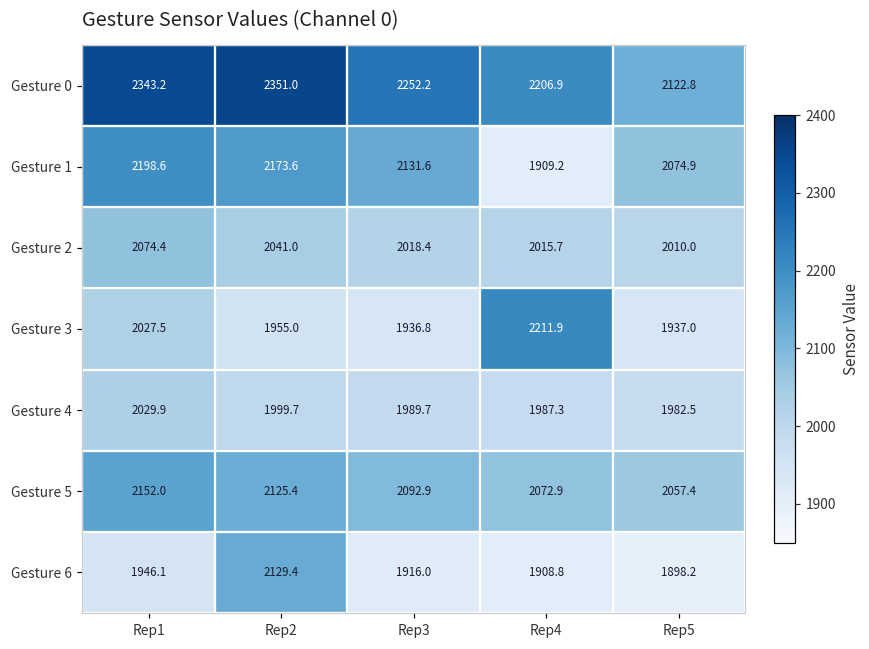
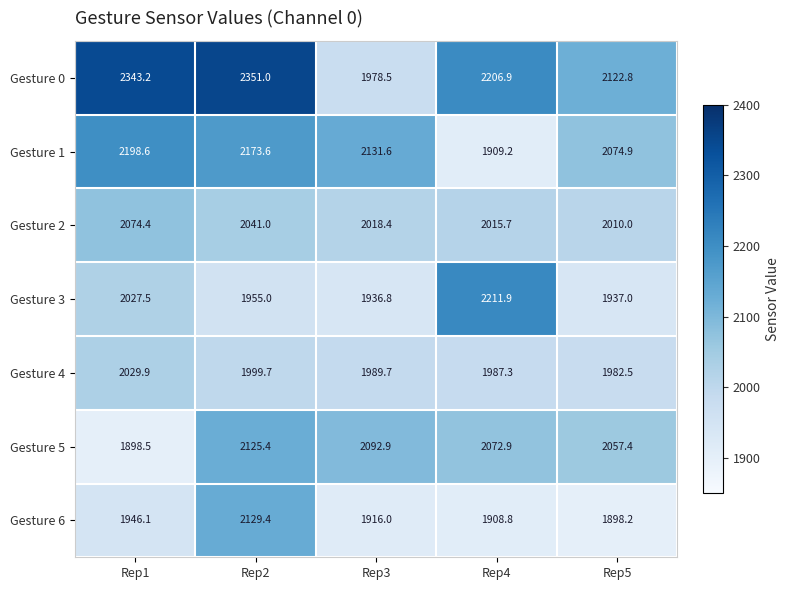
  {
    "Gesture 0": {
      "Rep1": 2343.2,
      "Rep2": 2351.0,
-     "Rep3": 2252.2,
+     "Rep3": 1978.5,
      "Rep4": 2206.9,
      "Rep5": 2122.8
    },
    "Gesture 1": {
      "Rep1": 2198.6,
      "Rep2": 2173.6,
      "Rep3": 2131.6,
      "Rep4": 1909.2,
      "Rep5": 2074.9
    },
    "Gesture 2": {
      "Rep1": 2074.4,
      "Rep2": 2041.0,
      "Rep3": 2018.4,
      "Rep4": 2015.7,
      "Rep5": 2010.0
    },
    "Gesture 3": {
      "Rep1": 2027.5,
      "Rep2": 1955.0,
      "Rep3": 1936.8,
      "Rep4": 2211.9,
      "Rep5": 1937.0
    },
    "Gesture 4": {
      "Rep1": 2029.9,
      "Rep2": 1999.7,
      "Rep3": 1989.7,
      "Rep4": 1987.3,
      "Rep5": 1982.5
    },
    "Gesture 5": {
-     "Rep1": 2152.0,
+     "Rep1": 1898.5,
      "Rep2": 2125.4,
      "Rep3": 2092.9,
      "Rep4": 2072.9,
      "Rep5": 2057.4
    },
    "Gesture 6": {
      "Rep1": 1946.1,
      "Rep2": 2129.4,
      "Rep3": 1916.0,
      "Rep4": 1908.8,
      "Rep5": 1898.2
    }
  }
